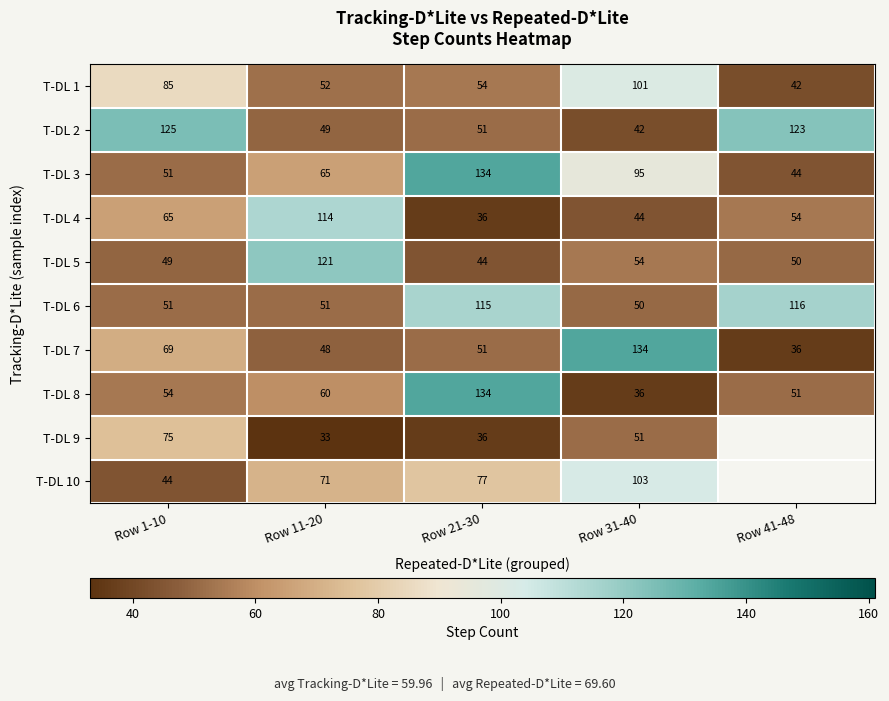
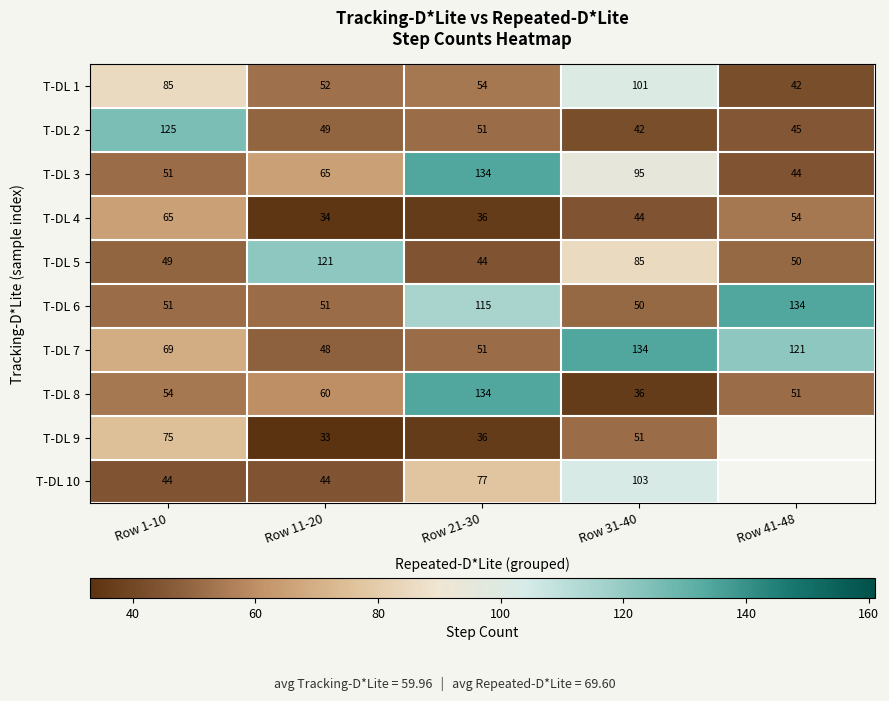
  {
    "T-DL 1": {
      "Row 1-10": 85,
      "Row 11-20": 52,
      "Row 21-30": 54,
      "Row 31-40": 101,
      "Row 41-48": 42
    },
    "T-DL 2": {
      "Row 1-10": 125,
      "Row 11-20": 49,
      "Row 21-30": 51,
      "Row 31-40": 42,
-     "Row 41-48": 123
+     "Row 41-48": 45
    },
    "T-DL 3": {
      "Row 1-10": 51,
      "Row 11-20": 65,
      "Row 21-30": 134,
      "Row 31-40": 95,
      "Row 41-48": 44
    },
    "T-DL 4": {
      "Row 1-10": 65,
-     "Row 11-20": 114,
+     "Row 11-20": 34,
      "Row 21-30": 36,
      "Row 31-40": 44,
      "Row 41-48": 54
    },
    "T-DL 5": {
      "Row 1-10": 49,
      "Row 11-20": 121,
      "Row 21-30": 44,
-     "Row 31-40": 54,
+     "Row 31-40": 85,
      "Row 41-48": 50
    },
    "T-DL 6": {
      "Row 1-10": 51,
      "Row 11-20": 51,
      "Row 21-30": 115,
      "Row 31-40": 50,
-     "Row 41-48": 116
+     "Row 41-48": 134
    },
    "T-DL 7": {
      "Row 1-10": 69,
      "Row 11-20": 48,
      "Row 21-30": 51,
      "Row 31-40": 134,
-     "Row 41-48": 36
+     "Row 41-48": 121
    },
    "T-DL 8": {
      "Row 1-10": 54,
      "Row 11-20": 60,
      "Row 21-30": 134,
      "Row 31-40": 36,
      "Row 41-48": 51
    },
    "T-DL 9": {
      "Row 1-10": 75,
      "Row 11-20": 33,
      "Row 21-30": 36,
      "Row 31-40": 51
    },
    "T-DL 10": {
      "Row 1-10": 44,
-     "Row 11-20": 71,
+     "Row 11-20": 44,
      "Row 21-30": 77,
      "Row 31-40": 103
    }
  }
